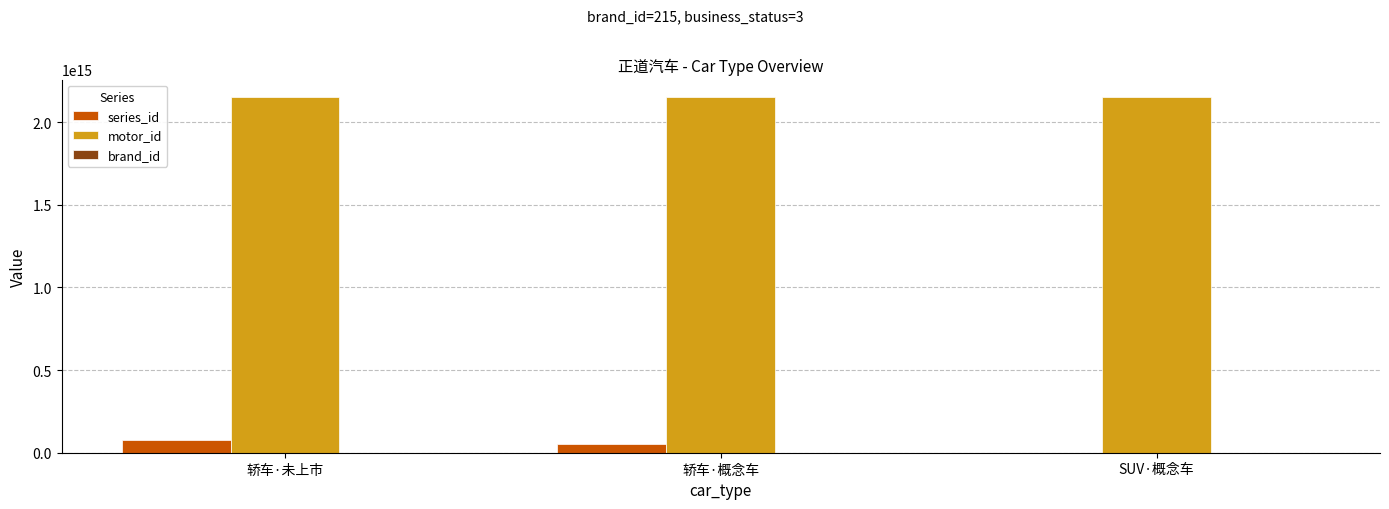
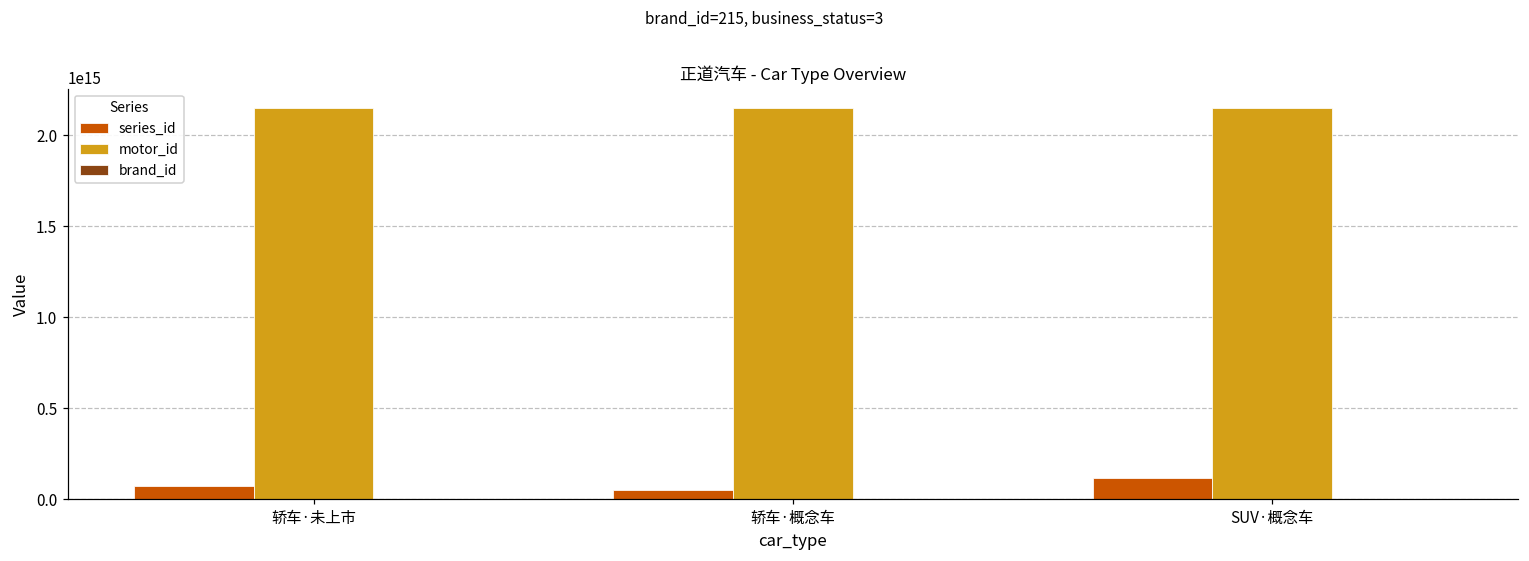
  {
    "series_id": {
      "轿车·未上市": 70000000000000,
      "轿车·概念车": 50000000000000,
-     "SUV·概念车": 0
+     "SUV·概念车": 110000000000000
    },
    "motor_id": {
      "轿车·未上市": 2150000000000000,
      "轿车·概念车": 2150000000000000,
      "SUV·概念车": 2150000000000000
    }
  }
